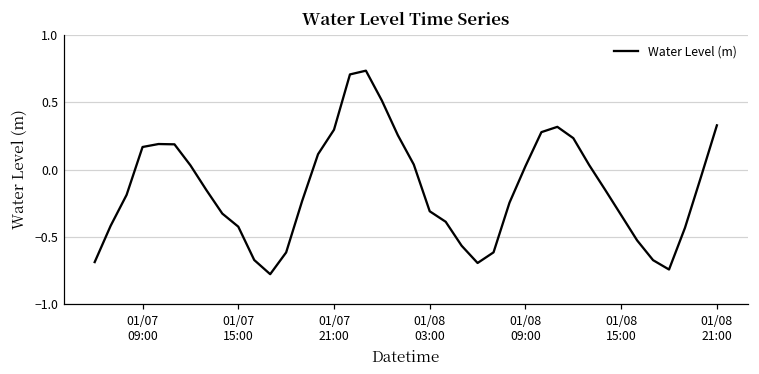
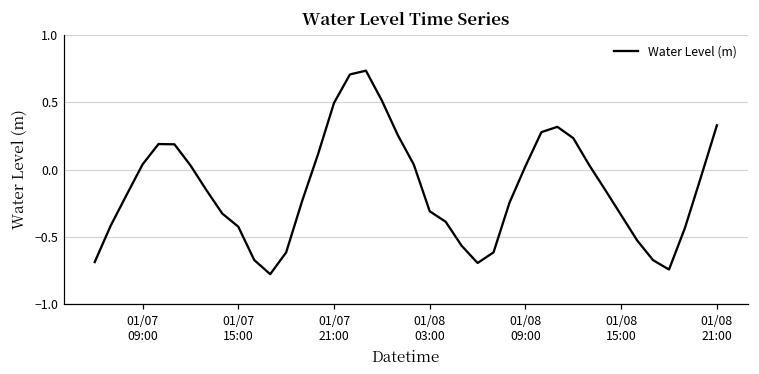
  {
-   "01/07 09:00": 0.17,
+   "01/07 09:00": 0.04,
    "01/07 15:00": -0.42,
-   "01/07 21:00": 0.29,
+   "01/07 21:00": 0.49,
    "01/08 03:00": -0.31,
    "01/08 09:00": 0.02,
    "01/08 15:00": -0.34,
    "01/08 21:00": 0.33
  }
